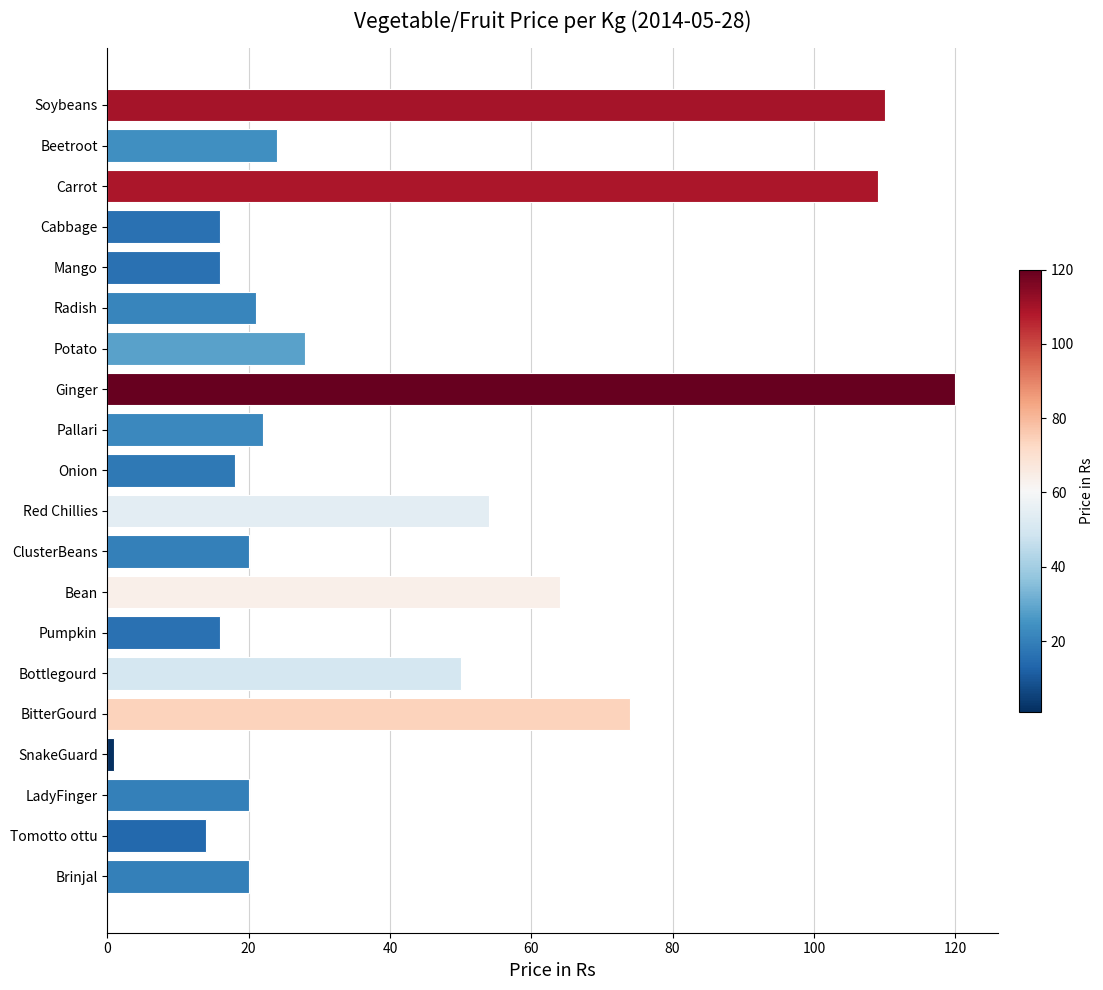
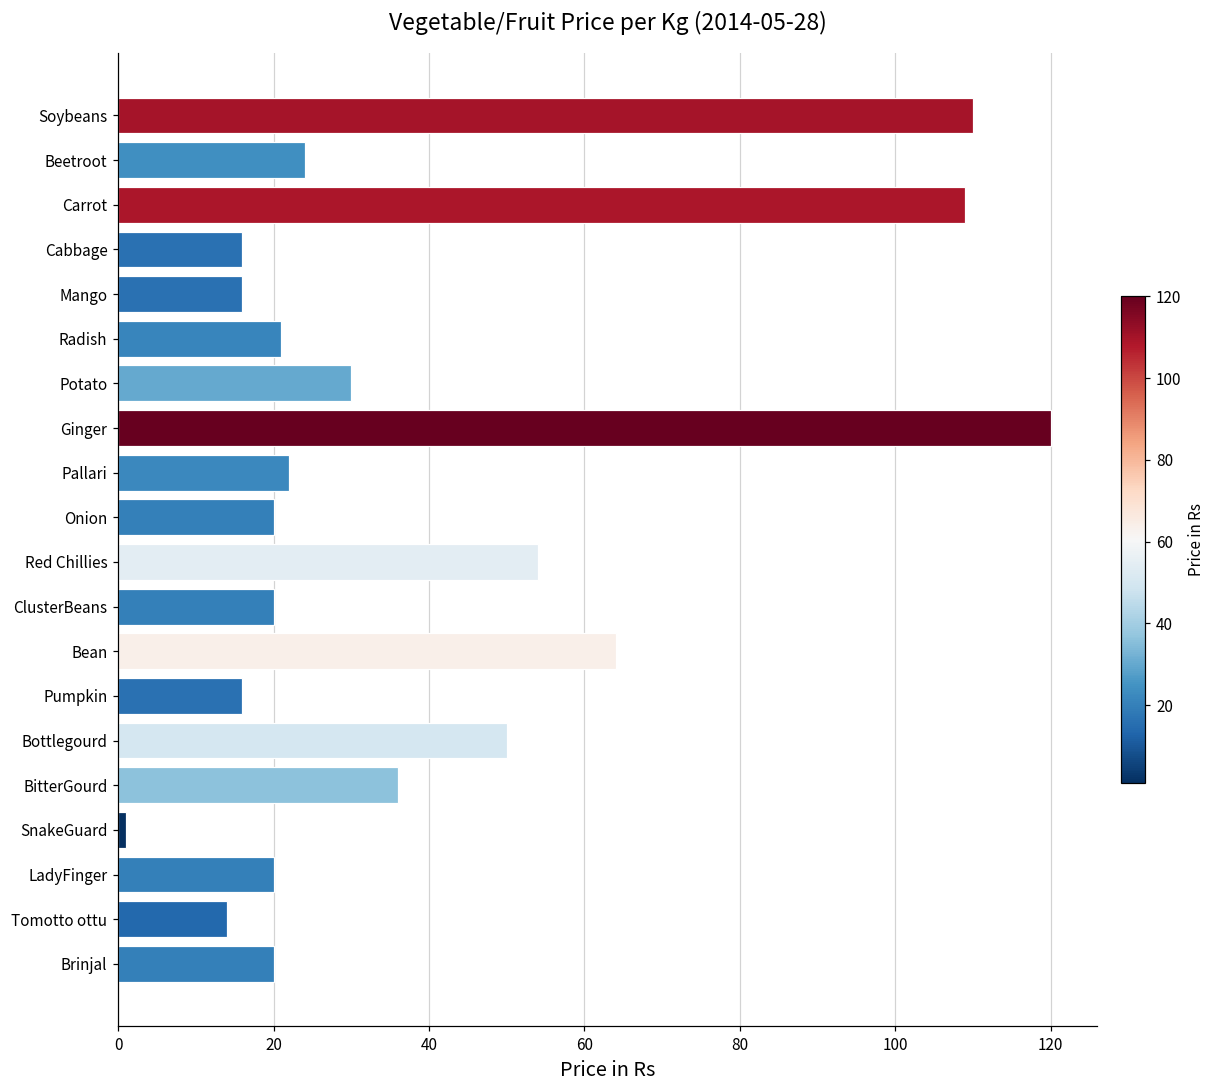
  {
    "Soybeans": 110,
    "Beetroot": 24,
    "Carrot": 109,
    "Cabbage": 16,
    "Mango": 16,
    "Radish": 21,
-   "Potato": 28,
+   "Potato": 30,
    "Ginger": 120,
    "Pallari": 22,
-   "Onion": 18,
+   "Onion": 20,
    "Red Chillies": 54,
    "ClusterBeans": 20,
    "Bean": 64,
    "Pumpkin": 16,
    "Bottlegourd": 50,
-   "BitterGourd": 74,
+   "BitterGourd": 36,
    "SnakeGuard": 1,
    "LadyFinger": 20,
    "Tomotto ottu": 14,
    "Brinjal": 20
  }
